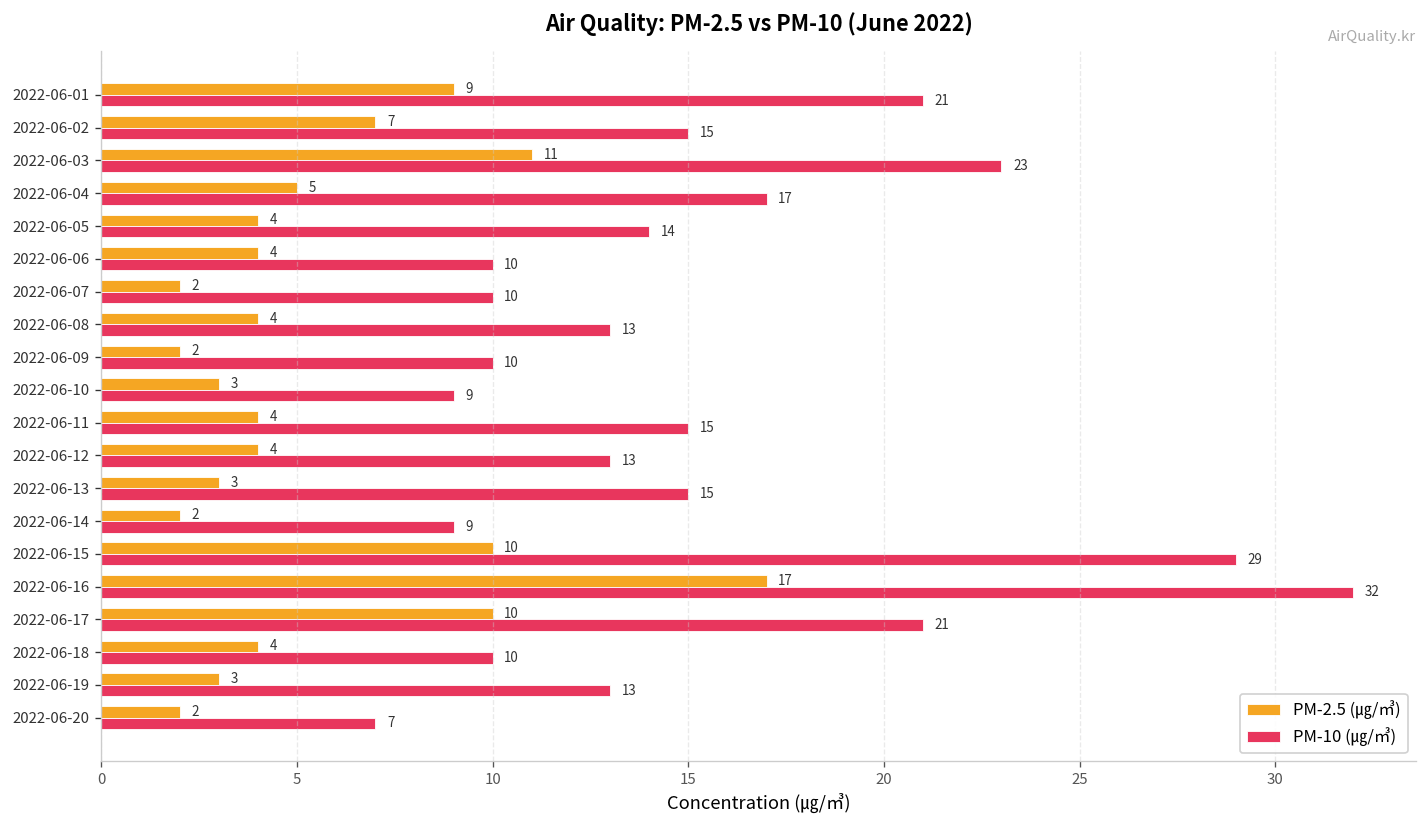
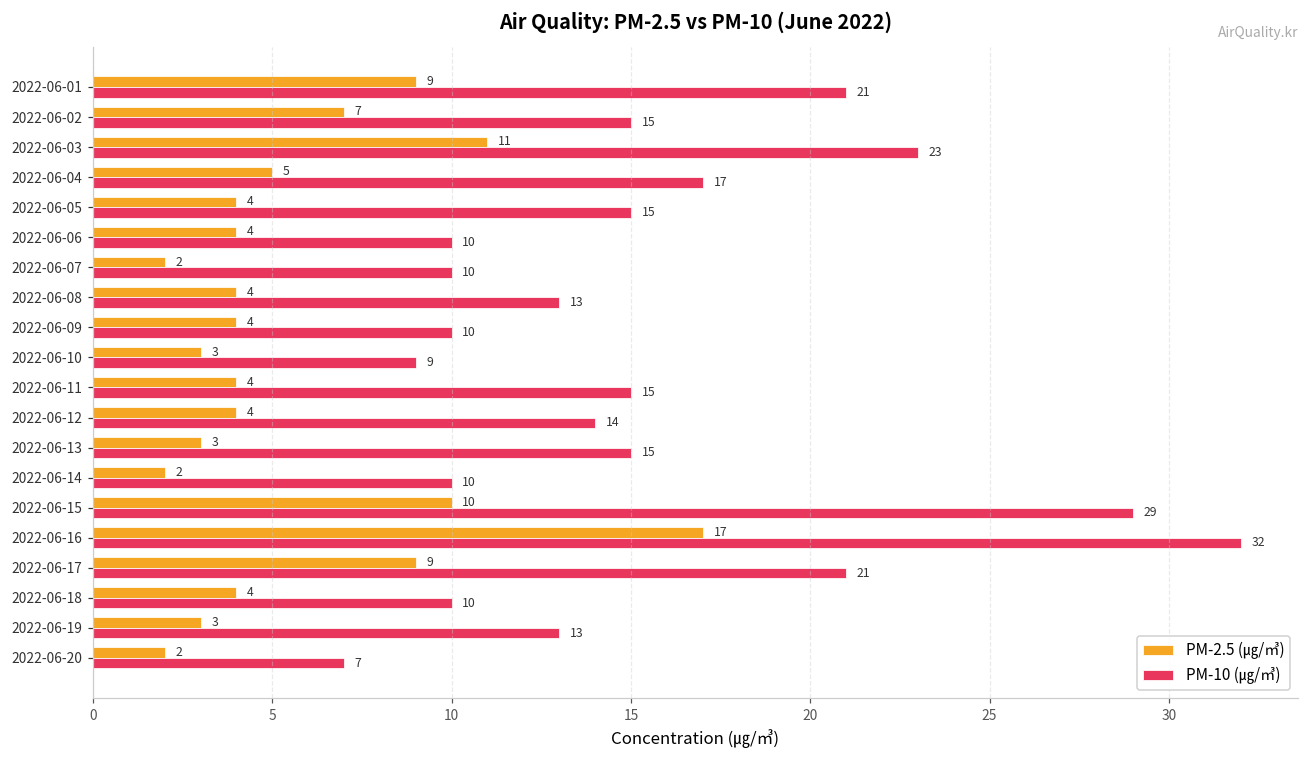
  {
    "PM-2.5 (㎍/㎥)": {
      "2022-06-01": 9,
      "2022-06-02": 7,
      "2022-06-03": 11,
      "2022-06-04": 5,
      "2022-06-05": 4,
      "2022-06-06": 4,
      "2022-06-07": 2,
      "2022-06-08": 4,
-     "2022-06-09": 2,
+     "2022-06-09": 4,
      "2022-06-10": 3,
      "2022-06-11": 4,
      "2022-06-12": 4,
      "2022-06-13": 3,
      "2022-06-14": 2,
      "2022-06-15": 10,
      "2022-06-16": 17,
-     "2022-06-17": 10,
+     "2022-06-17": 9,
      "2022-06-18": 4,
      "2022-06-19": 3,
      "2022-06-20": 2
    },
    "PM-10 (㎍/㎥)": {
      "2022-06-01": 21,
      "2022-06-02": 15,
      "2022-06-03": 23,
      "2022-06-04": 17,
-     "2022-06-05": 14,
+     "2022-06-05": 15,
      "2022-06-06": 10,
      "2022-06-07": 10,
      "2022-06-08": 13,
      "2022-06-09": 10,
      "2022-06-10": 9,
      "2022-06-11": 15,
-     "2022-06-12": 13,
+     "2022-06-12": 14,
      "2022-06-13": 15,
-     "2022-06-14": 9,
+     "2022-06-14": 10,
      "2022-06-15": 29,
      "2022-06-16": 32,
      "2022-06-17": 21,
      "2022-06-18": 10,
      "2022-06-19": 13,
      "2022-06-20": 7
    }
  }
